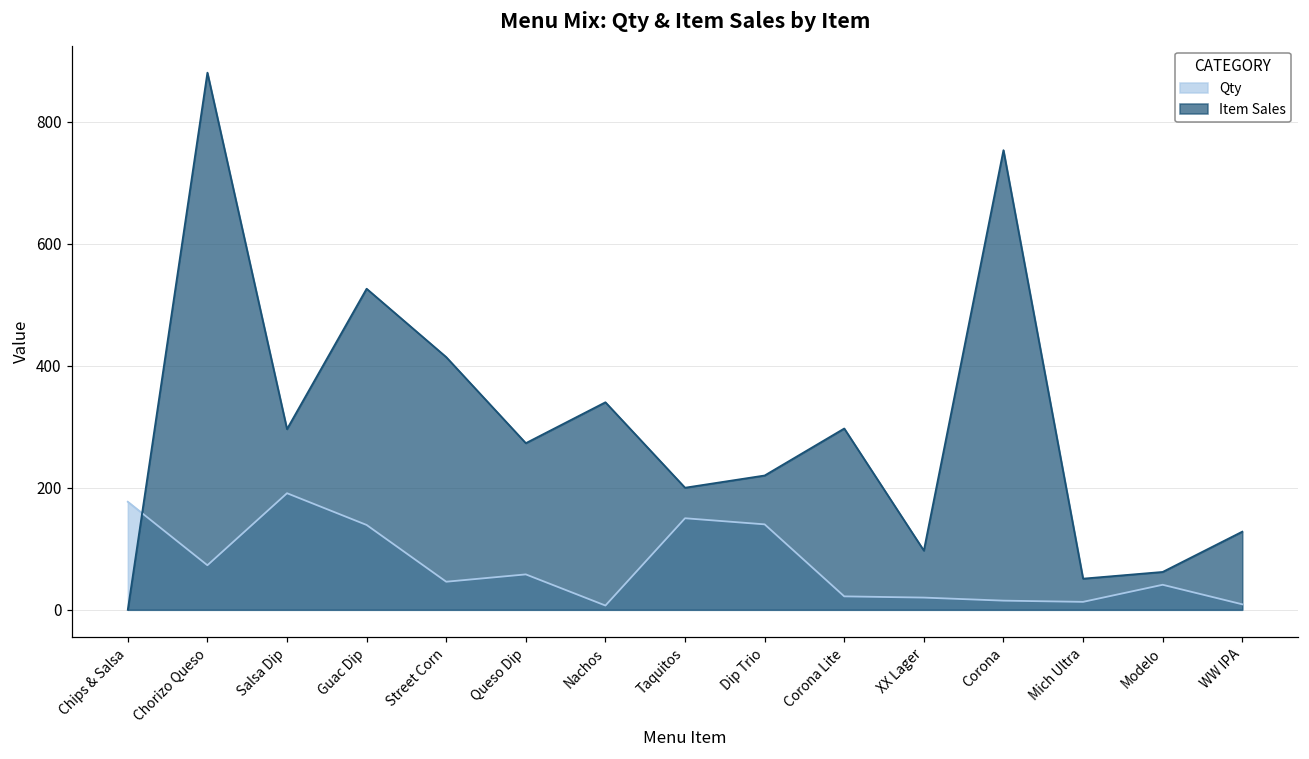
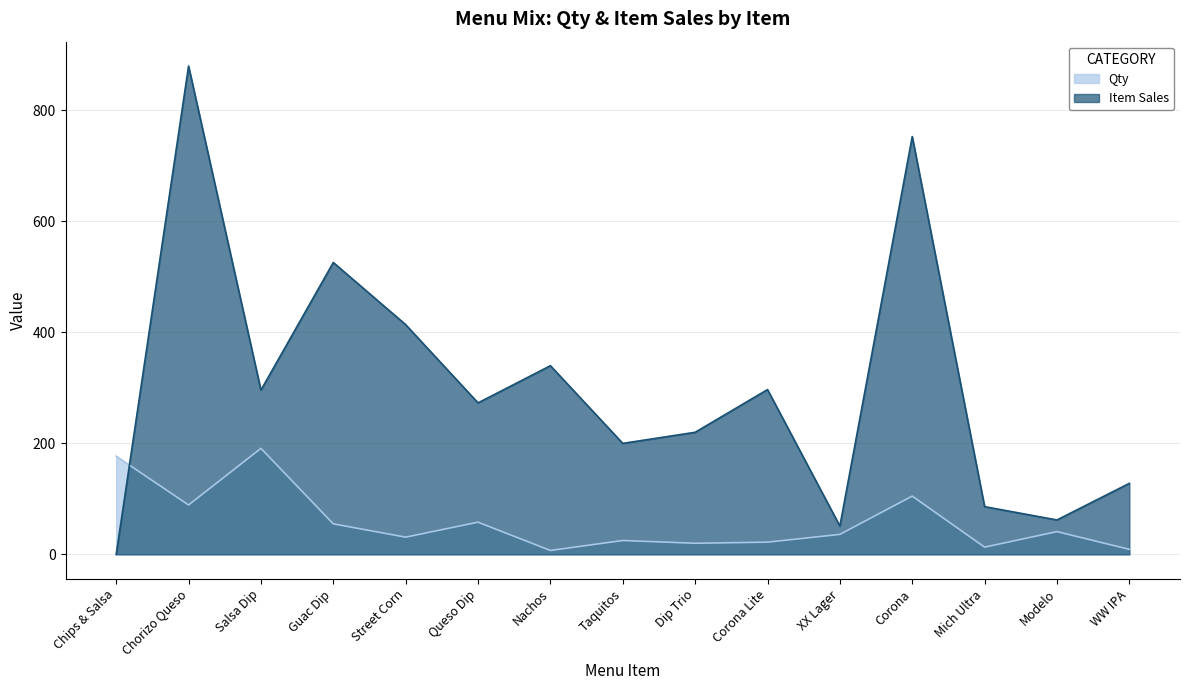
  {
    "Qty": {
      "Chips & Salsa": 180,
-     "Chorizo Queso": 70,
+     "Chorizo Queso": 90,
      "Salsa Dip": 190,
-     "Guac Dip": 140,
-     "Street Corn": 50,
+     "Guac Dip": 60,
+     "Street Corn": 30,
      "Queso Dip": 60,
      "Nachos": 10,
-     "Taquitos": 150,
-     "Dip Trio": 140,
+     "Taquitos": 30,
+     "Dip Trio": 20,
      "Corona Lite": 20,
-     "XX Lager": 20,
-     "Corona": 20,
+     "XX Lager": 40,
+     "Corona": 110,
      "Mich Ultra": 10,
      "Modelo": 40,
      "WW IPA": 10
    },
    "Item Sales": {
      "Chips & Salsa": 0,
      "Chorizo Queso": 880,
      "Salsa Dip": 300,
      "Guac Dip": 530,
      "Street Corn": 410,
      "Queso Dip": 270,
      "Nachos": 340,
      "Taquitos": 200,
      "Dip Trio": 220,
      "Corona Lite": 300,
-     "XX Lager": 100,
+     "XX Lager": 50,
      "Corona": 750,
-     "Mich Ultra": 50,
+     "Mich Ultra": 90,
      "Modelo": 60,
      "WW IPA": 130
    }
  }
